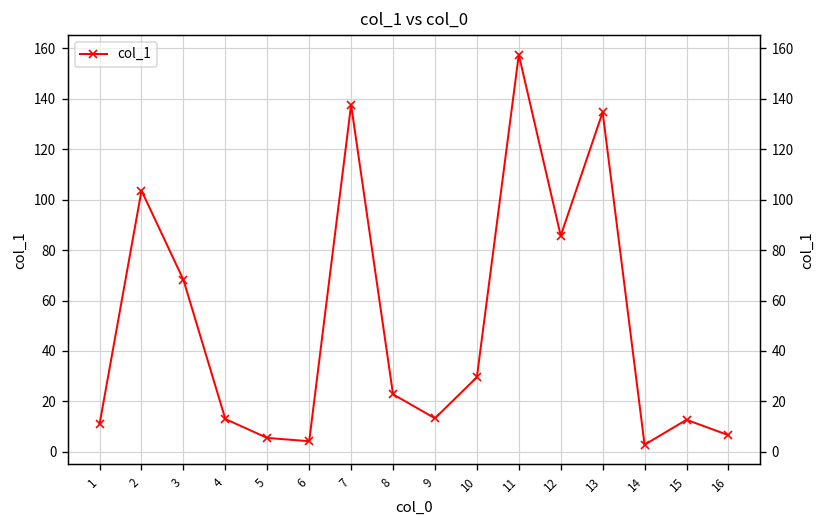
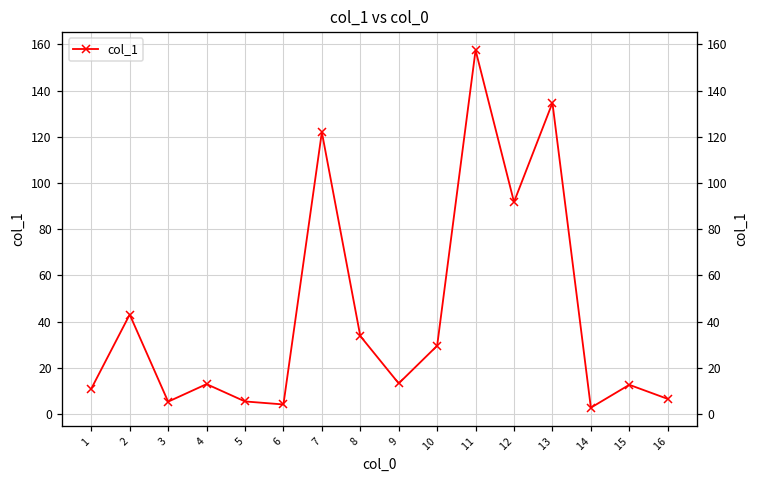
  {
    "1": 11,
-   "2": 104,
-   "3": 68,
+   "2": 43,
+   "3": 5,
    "4": 13,
    "5": 6,
    "6": 4,
-   "7": 138,
-   "8": 23,
+   "7": 122,
+   "8": 34,
    "9": 13,
    "10": 30,
    "11": 158,
-   "12": 86,
+   "12": 92,
    "13": 135,
    "14": 3,
    "15": 13,
    "16": 7
  }
